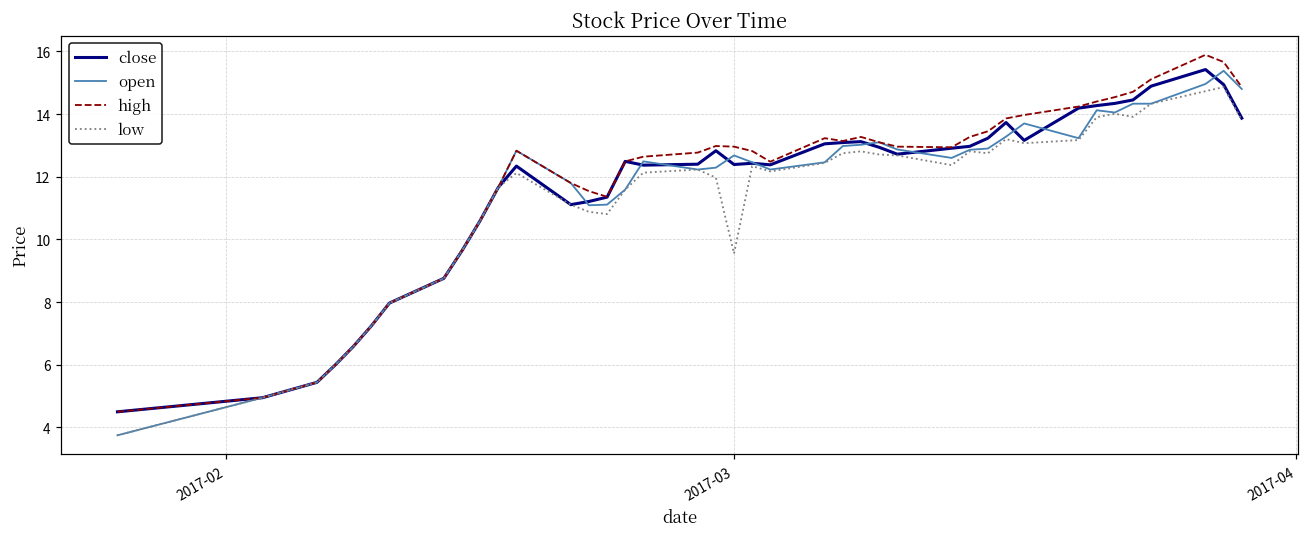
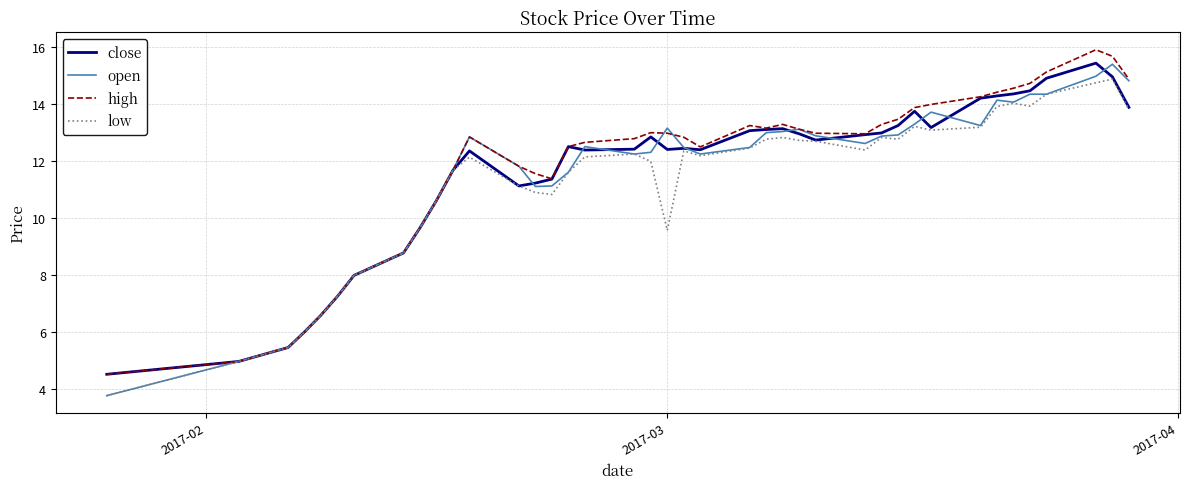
  {
    "close": {
      "2017-03": 12.4
    },
    "open": {
-     "2017-03": 12.7
+     "2017-03": 13.1
    },
    "high": {
      "2017-03": 13.0
    },
    "low": {
      "2017-03": 9.6
    }
  }
